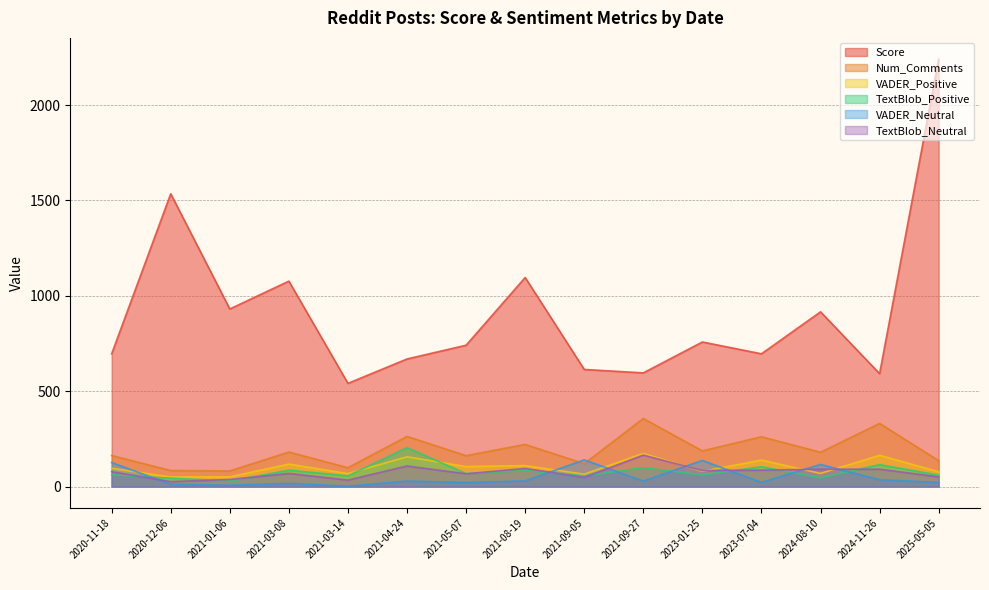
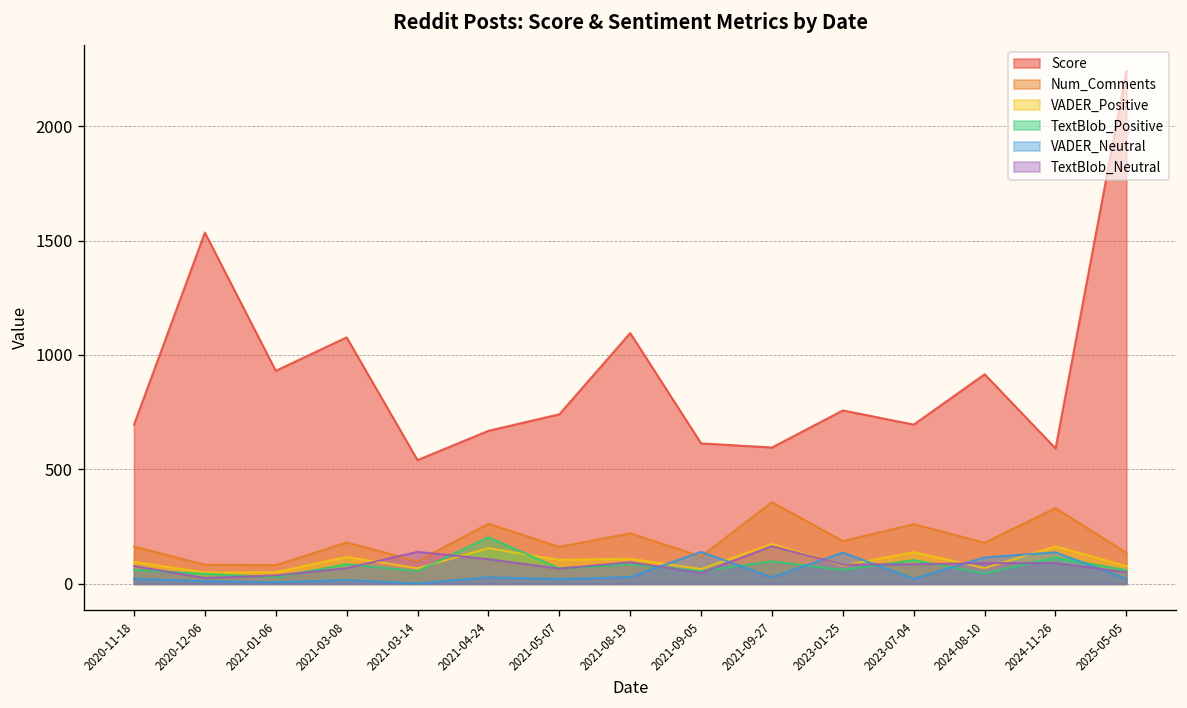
  {
    "TextBlob_Positive": {
      "2020-11-18": 60,
      "2021-03-08": 90,
      "2021-04-24": 200,
      "2021-09-27": 100,
      "2023-01-25": 60,
      "2023-07-04": 100,
      "2024-08-10": 50,
      "2024-11-26": 120
    },
    "VADER_Neutral": {
-     "2020-11-18": 130,
+     "2020-11-18": 20,
      "2020-12-06": 10,
      "2021-01-06": 10,
      "2021-03-08": 20,
      "2021-03-14": 0,
      "2021-04-24": 30,
      "2021-05-07": 20,
      "2021-08-19": 30,
      "2021-09-05": 140,
      "2021-09-27": 30,
      "2023-01-25": 140,
      "2023-07-04": 20,
      "2024-08-10": 120,
-     "2024-11-26": 40,
+     "2024-11-26": 140,
      "2025-05-05": 20
    },
    "TextBlob_Neutral": {
      "2020-11-18": 80,
      "2020-12-06": 30,
      "2021-03-08": 70,
-     "2021-03-14": 30,
+     "2021-03-14": 140,
      "2021-04-24": 110,
      "2023-07-04": 90,
      "2024-08-10": 90,
      "2024-11-26": 90
    }
  }
